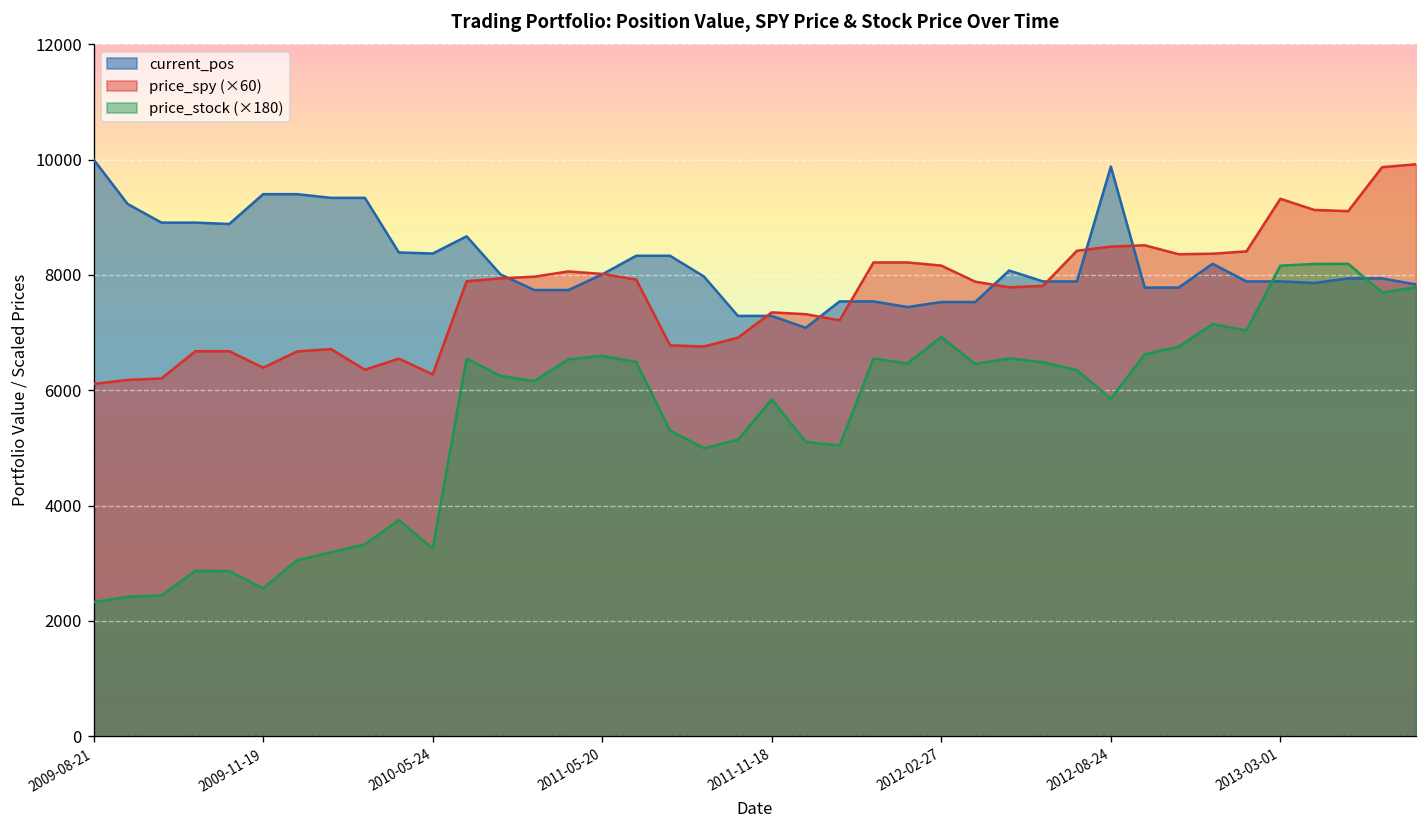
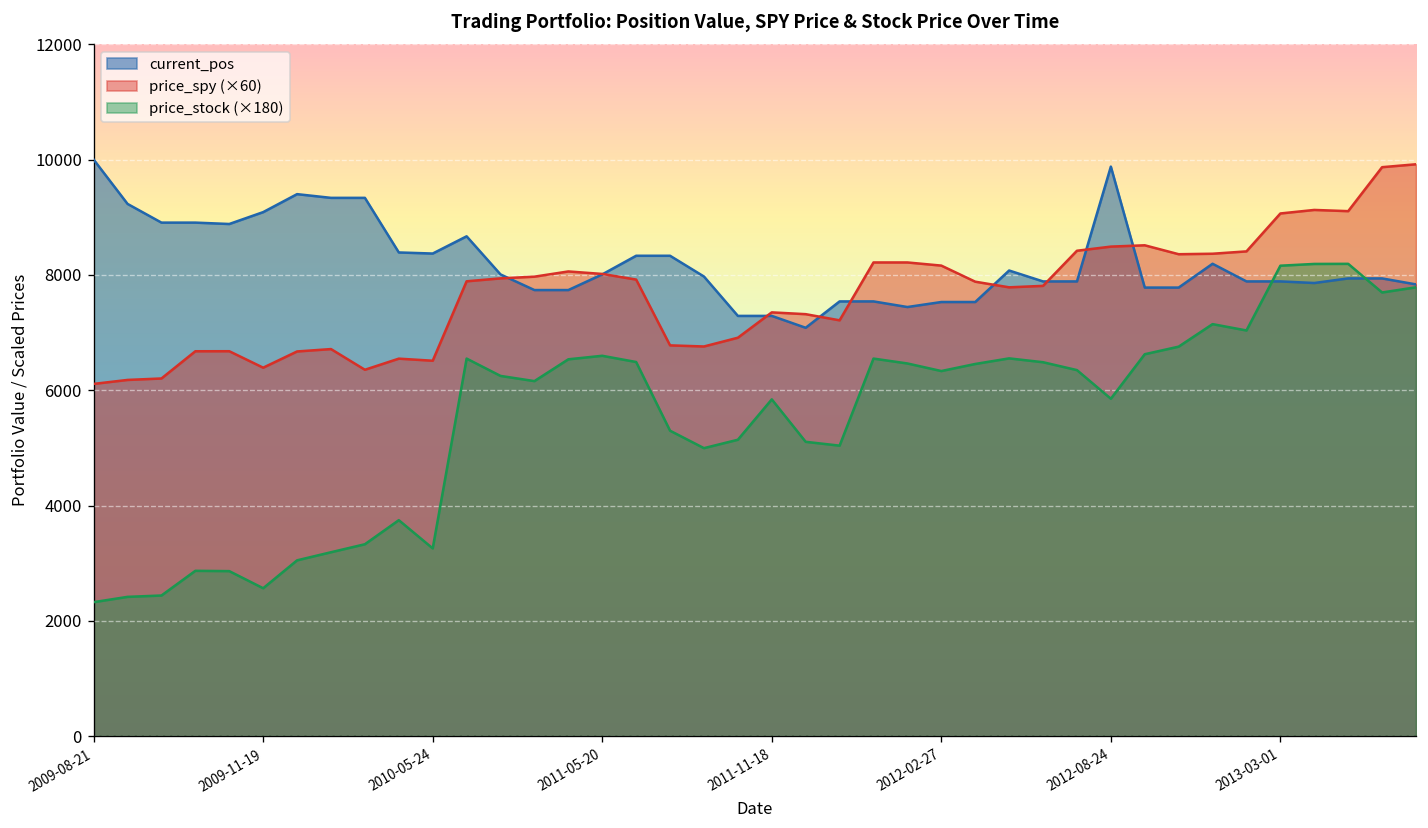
  {
    "current_pos": {
      "2009-08-21": 10000,
-     "2009-11-19": 9400,
+     "2009-11-19": 9100,
      "2010-05-24": 8400,
      "2011-11-18": 7300,
      "2012-02-27": 7500,
      "2012-08-24": 9900,
      "2013-03-01": 7900
    },
    "price_spy (×60)": {
      "2009-08-21": 6100,
      "2009-11-19": 6400,
-     "2010-05-24": 6300,
+     "2010-05-24": 6500,
      "2011-11-18": 7400,
      "2012-02-27": 8200,
      "2012-08-24": 8500,
-     "2013-03-01": 9300
+     "2013-03-01": 9100
    },
    "price_stock (×180)": {
      "2009-08-21": 2300,
      "2009-11-19": 2600,
      "2010-05-24": 3300,
      "2011-05-20": 6600,
      "2011-11-18": 5800,
-     "2012-02-27": 6900,
+     "2012-02-27": 6300,
      "2012-08-24": 5900,
      "2013-03-01": 8200
    }
  }
